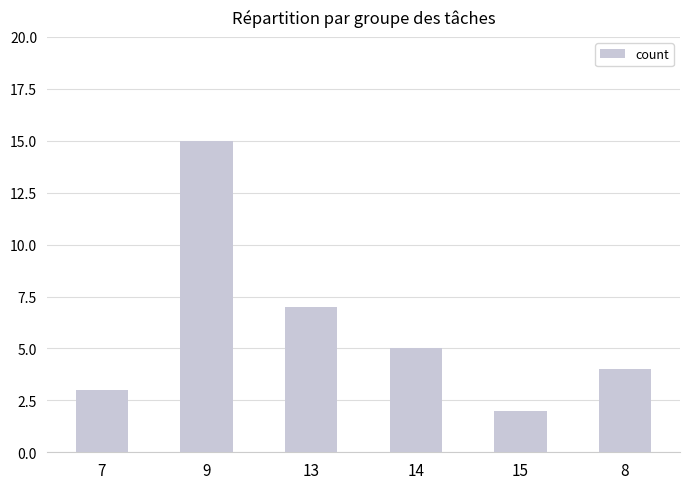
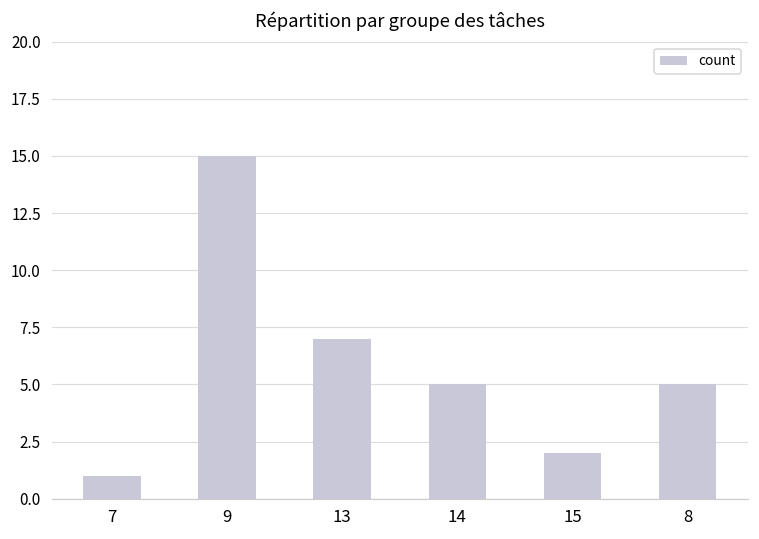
  {
-   "7": 3,
+   "7": 1,
    "9": 15,
    "13": 7,
    "14": 5,
    "15": 2,
-   "8": 4
+   "8": 5
  }
